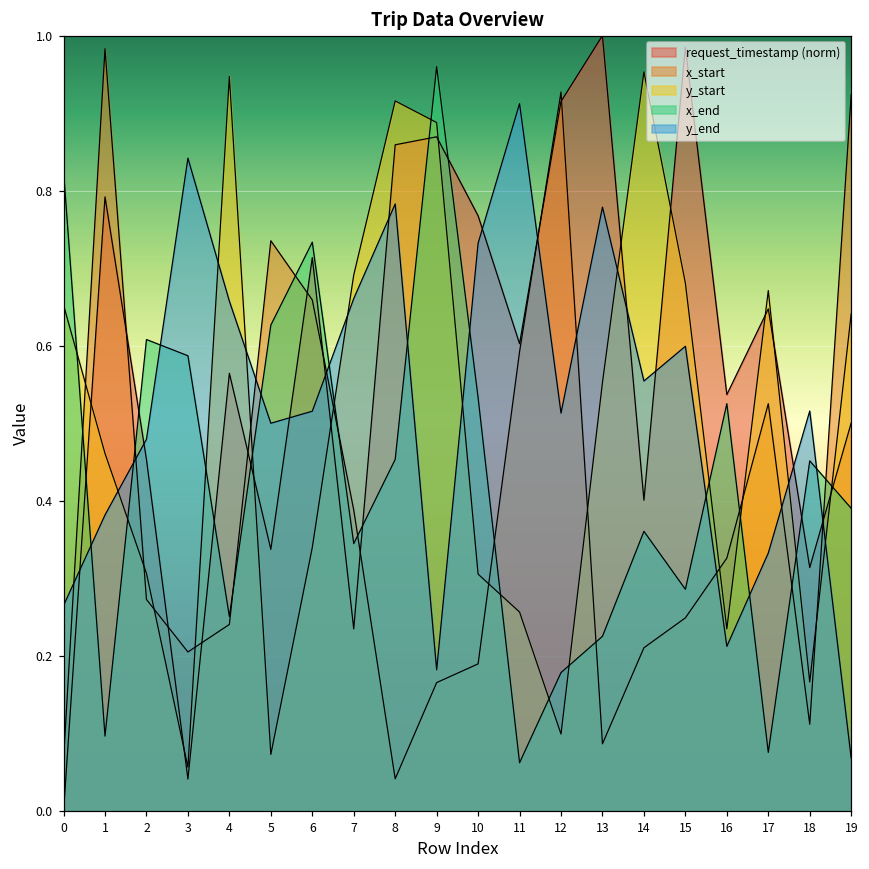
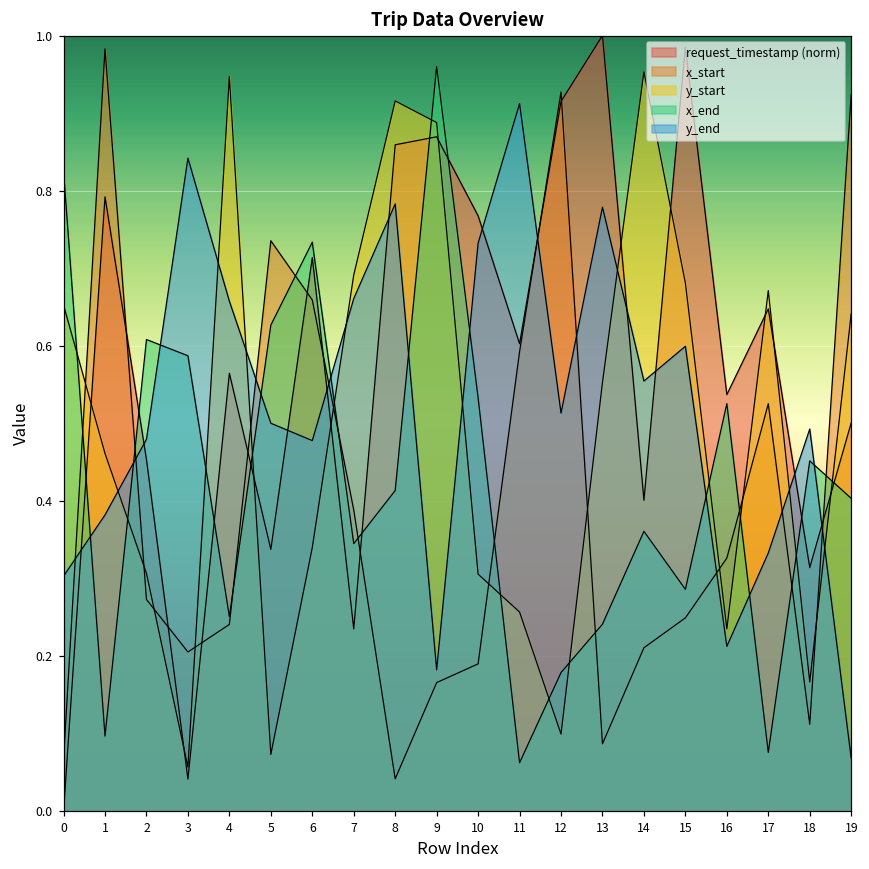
  {
    "x_end": {
      "0": 0.83,
      "1": 0.10,
      "2": 0.61,
      "3": 0.59,
      "4": 0.25,
      "5": 0.63,
      "6": 0.73,
      "7": 0.35,
-     "8": 0.45,
+     "8": 0.41,
      "9": 0.96,
      "10": 0.53,
      "11": 0.06,
      "12": 0.18,
-     "13": 0.23,
+     "13": 0.24,
      "14": 0.36,
      "15": 0.29,
      "16": 0.53,
      "17": 0.08,
      "18": 0.45,
-     "19": 0.39
+     "19": 0.40
    },
    "y_end": {
-     "0": 0.27,
+     "0": 0.30,
      "1": 0.38,
      "2": 0.48,
      "3": 0.84,
      "4": 0.66,
      "5": 0.50,
-     "6": 0.52,
+     "6": 0.48,
      "7": 0.66,
      "8": 0.78,
      "9": 0.18,
      "10": 0.73,
      "11": 0.91,
      "12": 0.51,
      "13": 0.78,
      "14": 0.55,
      "15": 0.60,
      "16": 0.21,
      "17": 0.33,
-     "18": 0.52,
+     "18": 0.49,
      "19": 0.07
    }
  }
